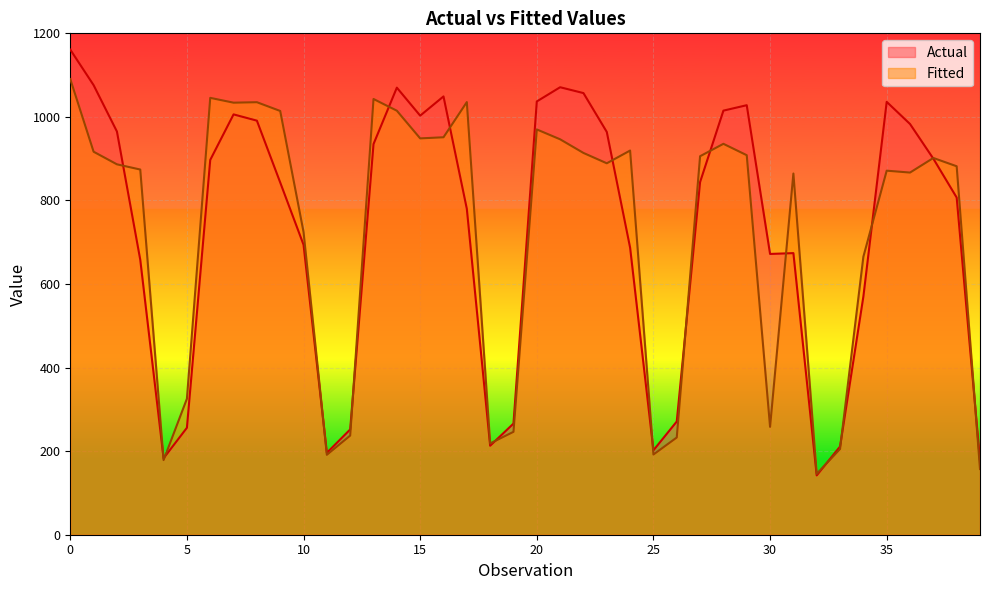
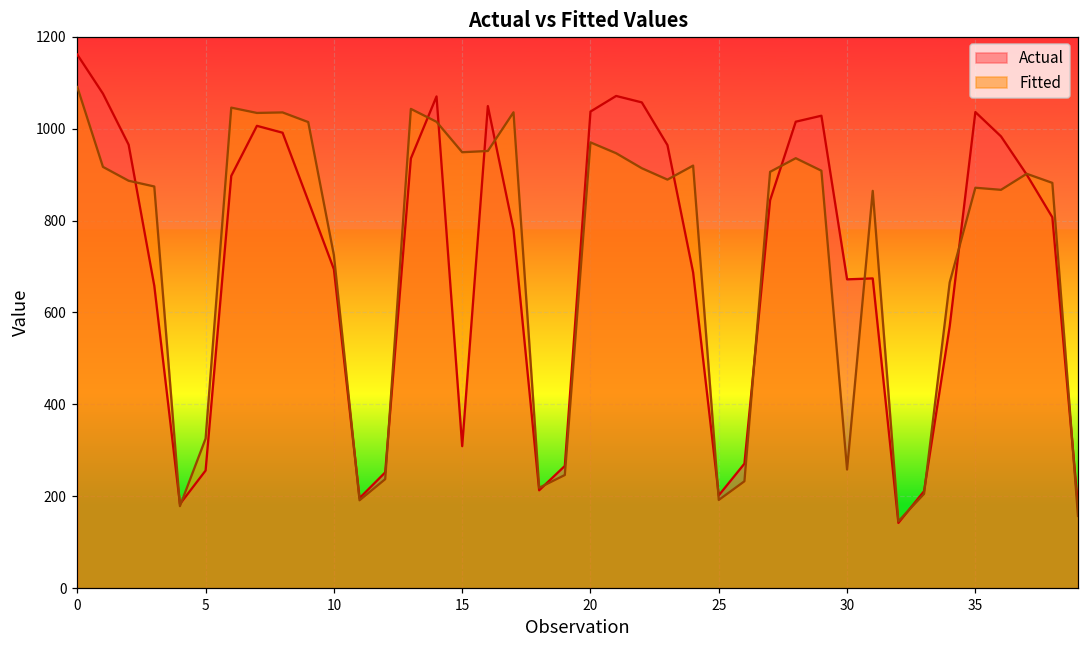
  {
    "Actual": {
      "0": 1160,
      "5": 260,
      "10": 690,
-     "15": 1000,
+     "15": 310,
      "20": 1040,
      "25": 200,
      "30": 670,
      "35": 1040
    },
    "Fitted": {
      "0": 1090,
      "5": 330,
      "10": 720,
      "15": 950,
      "20": 970,
      "25": 190,
      "30": 260,
      "35": 870
    }
  }
